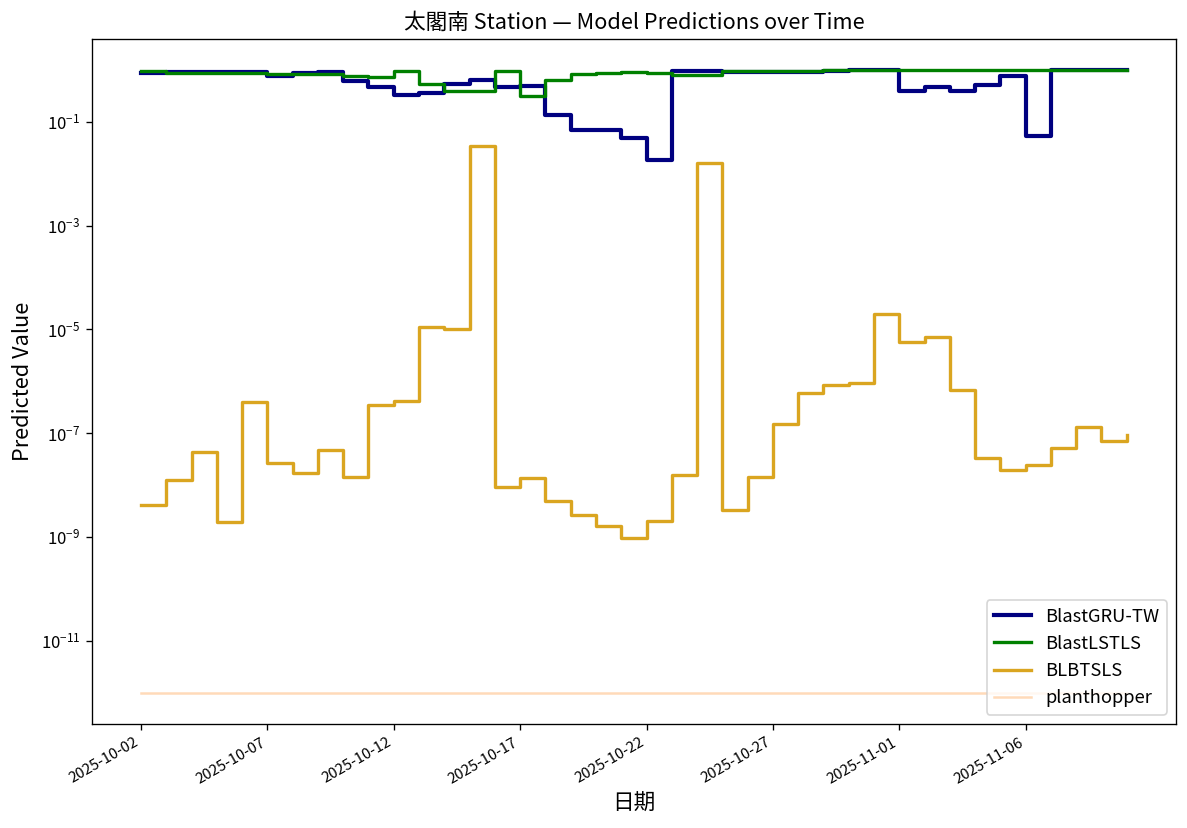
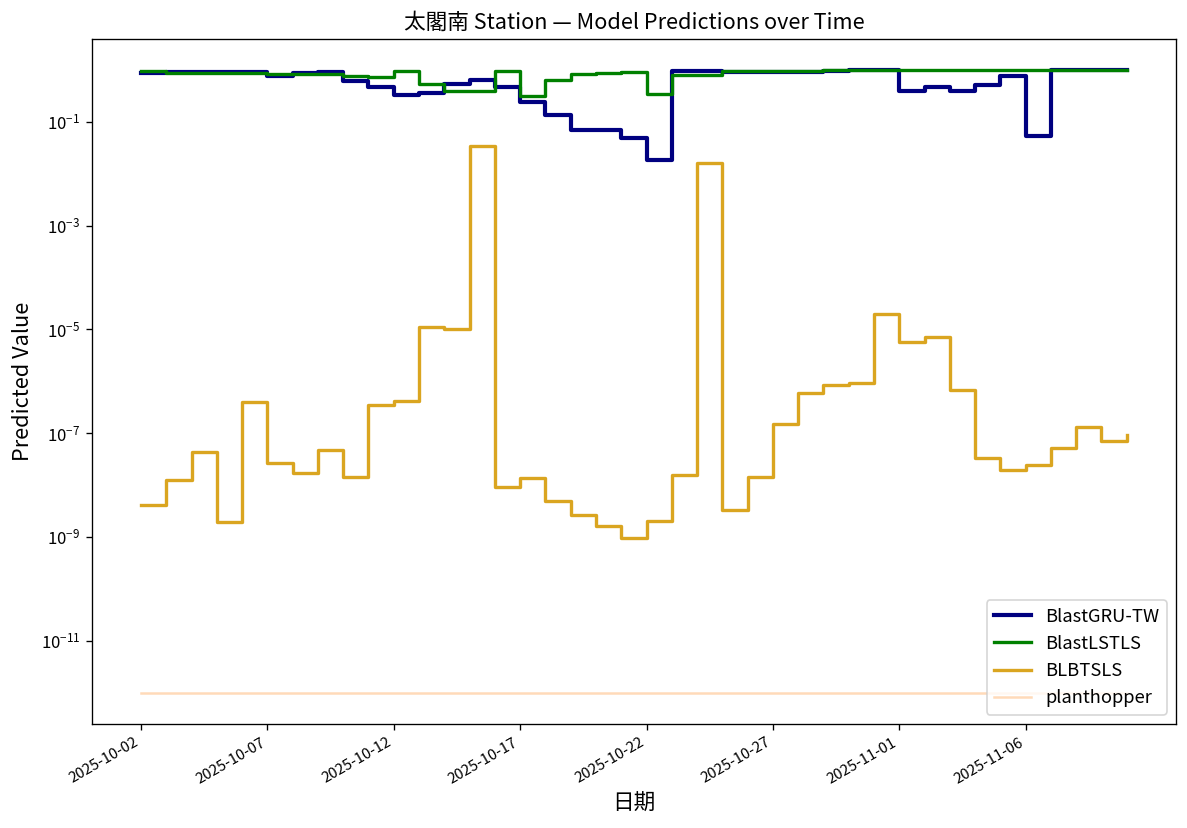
  {
    "BlastGRU-TW": {
      "2025-10-12": 0.3,
-     "2025-10-17": 0.5,
+     "2025-10-17": 0.2,
      "2025-10-22": 0.018,
      "2025-11-01": 0.4,
      "2025-11-06": 0.05
    },
    "BlastLSTLS": {
      "2025-10-12": 1.0,
      "2025-10-17": 0.3,
-     "2025-10-22": 0.9,
+     "2025-10-22": 0.4,
      "2025-11-01": 1.0,
      "2025-11-06": 1.0
    },
    "BLBTSLS": {
      "2025-10-02": 0.000000004,
      "2025-10-07": 0.00000003,
      "2025-10-12": 0.0000004,
      "2025-10-17": 0.000000014,
      "2025-10-22": 0.000000002,
      "2025-10-27": 0.00000015,
      "2025-11-01": 0.000006,
      "2025-11-06": 0.00000002
    },
    "planthopper": {
      "2025-10-02": 0.000000000001,
      "2025-10-07": 0.000000000001,
      "2025-10-12": 0.000000000001,
      "2025-10-17": 0.000000000001,
      "2025-10-22": 0.000000000001,
      "2025-10-27": 0.000000000001,
      "2025-11-01": 0.000000000001
    }
  }
